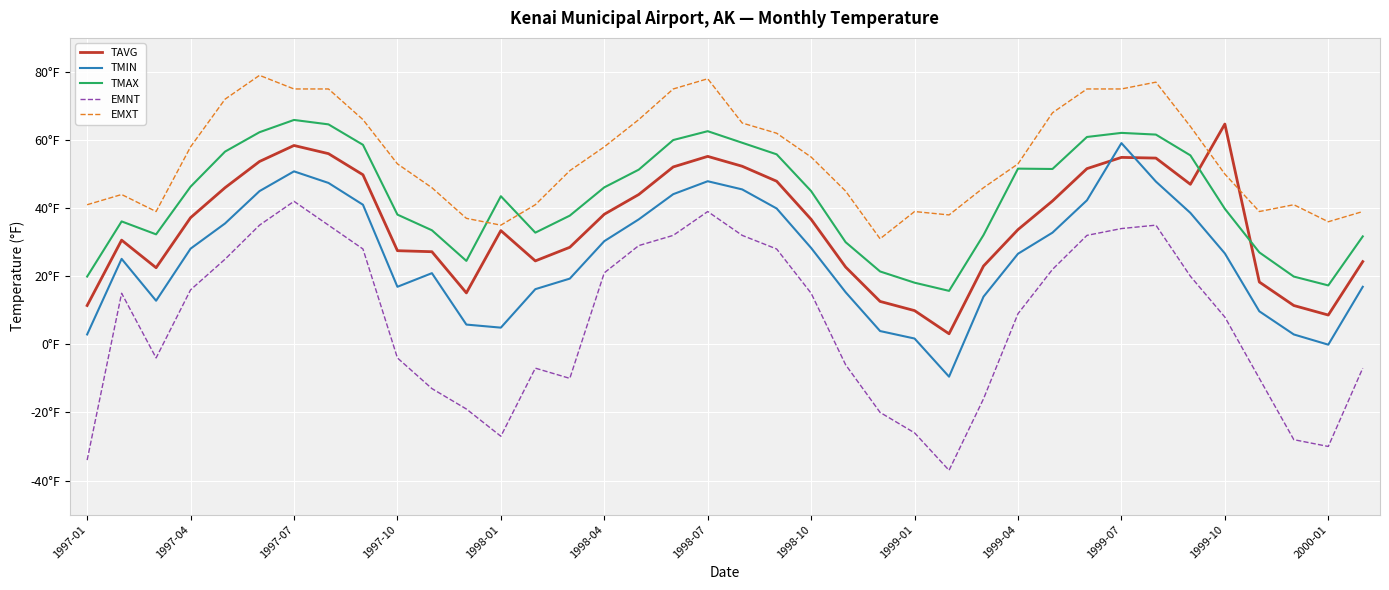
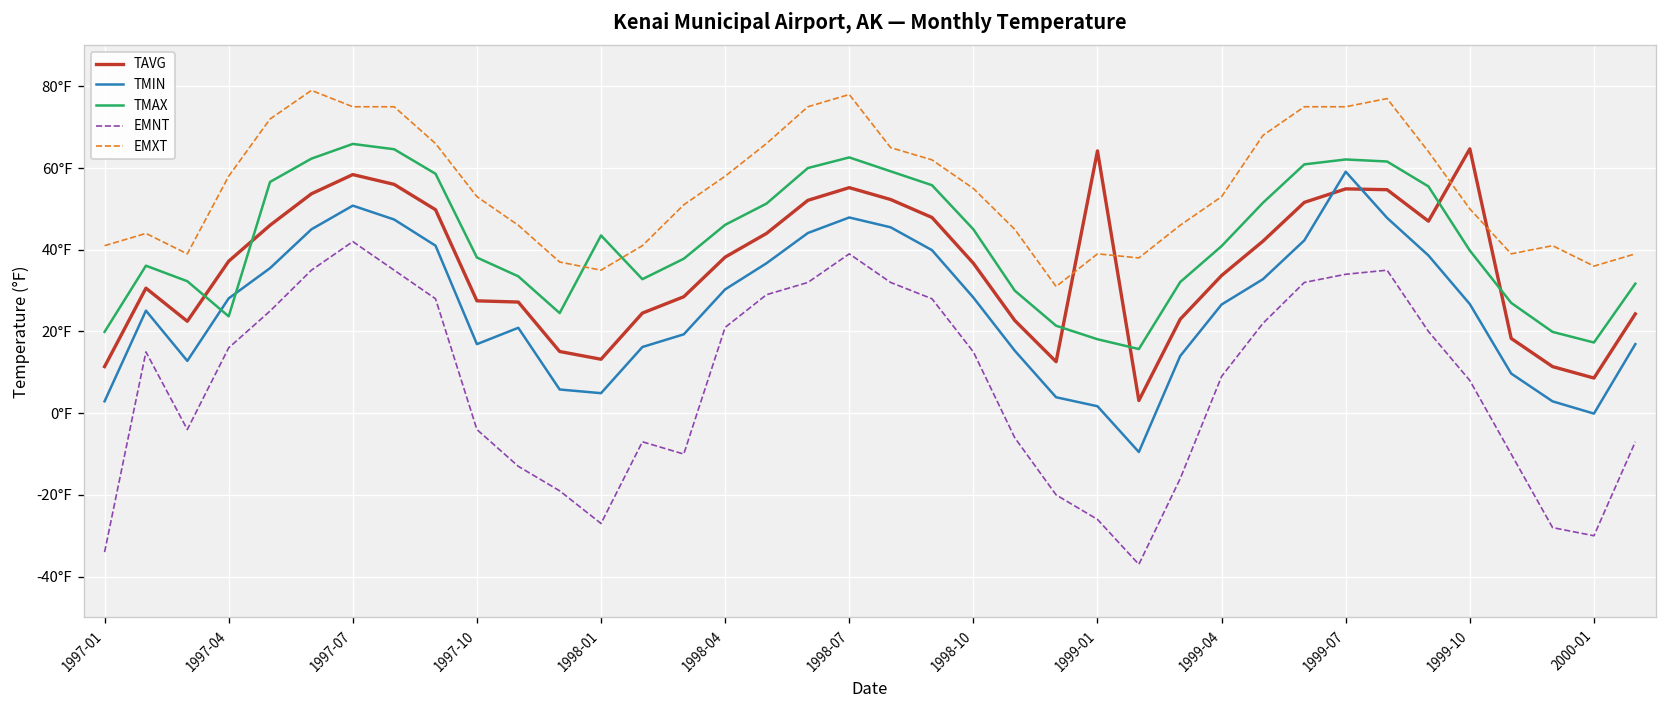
  {
    "TAVG": {
      "1997-01": "11°F",
      "1997-04": "37°F",
      "1997-07": "58°F",
      "1997-10": "28°F",
-     "1998-01": "33°F",
+     "1998-01": "13°F",
      "1998-04": "38°F",
      "1998-07": "55°F",
      "1998-10": "37°F",
-     "1999-01": "10°F",
+     "1999-01": "64°F",
      "1999-04": "34°F",
      "1999-07": "55°F",
      "1999-10": "65°F",
      "2000-01": "9°F"
    },
    "TMIN": {
      "1997-01": "3°F",
      "1997-04": "28°F",
      "1997-07": "51°F",
      "1997-10": "17°F",
      "1998-01": "5°F",
      "1998-04": "30°F",
      "1998-07": "48°F",
      "1998-10": "28°F",
      "1999-01": "2°F",
      "1999-04": "27°F",
      "1999-07": "59°F",
      "1999-10": "27°F",
      "2000-01": "0°F"
    },
    "TMAX": {
      "1997-01": "20°F",
-     "1997-04": "46°F",
+     "1997-04": "24°F",
      "1997-07": "66°F",
      "1997-10": "38°F",
      "1998-01": "44°F",
      "1998-04": "46°F",
      "1998-07": "63°F",
      "1998-10": "45°F",
      "1999-01": "18°F",
-     "1999-04": "52°F",
+     "1999-04": "41°F",
      "1999-07": "62°F",
      "1999-10": "40°F",
      "2000-01": "17°F"
    },
    "EMNT": {
      "1997-01": "-34°F",
      "1997-04": "16°F",
      "1997-07": "42°F",
      "1997-10": "-4°F",
      "1998-01": "-27°F",
      "1998-04": "21°F",
      "1998-07": "39°F",
      "1998-10": "15°F",
      "1999-01": "-26°F",
      "1999-04": "9°F",
      "1999-07": "34°F",
      "1999-10": "8°F",
      "2000-01": "-30°F"
    },
    "EMXT": {
      "1997-01": "41°F",
      "1997-04": "58°F",
      "1997-07": "75°F",
      "1997-10": "53°F",
      "1998-01": "35°F",
      "1998-04": "58°F",
      "1998-07": "78°F",
      "1998-10": "55°F",
      "1999-01": "39°F",
      "1999-04": "53°F",
      "1999-07": "75°F",
      "1999-10": "50°F",
      "2000-01": "36°F"
    }
  }
